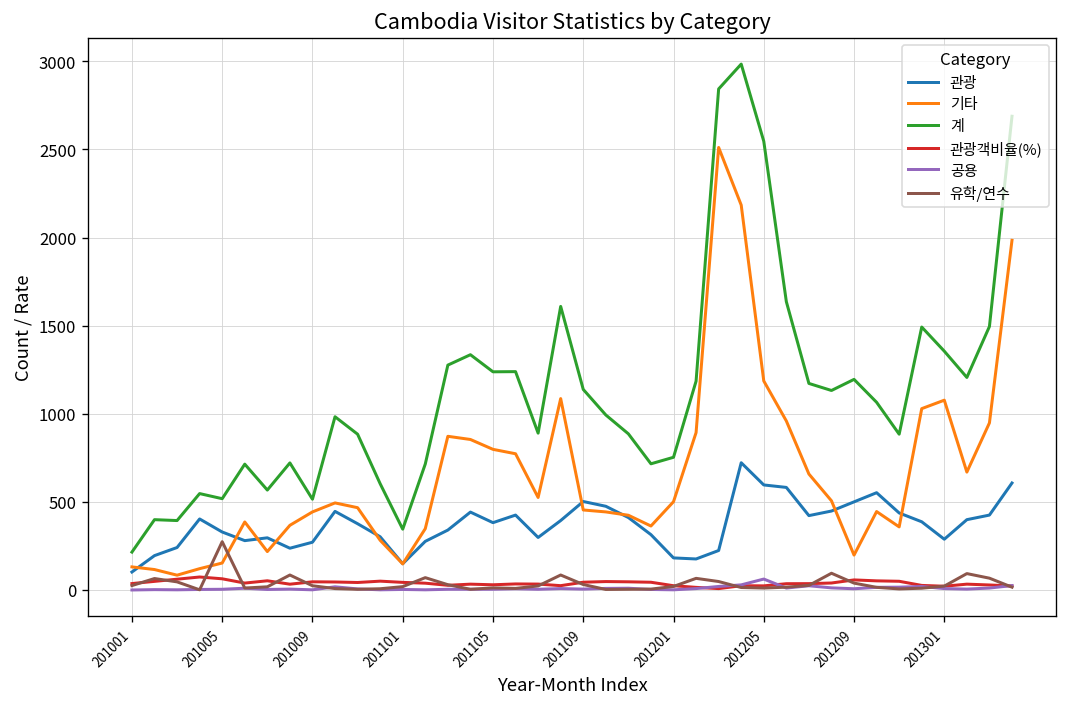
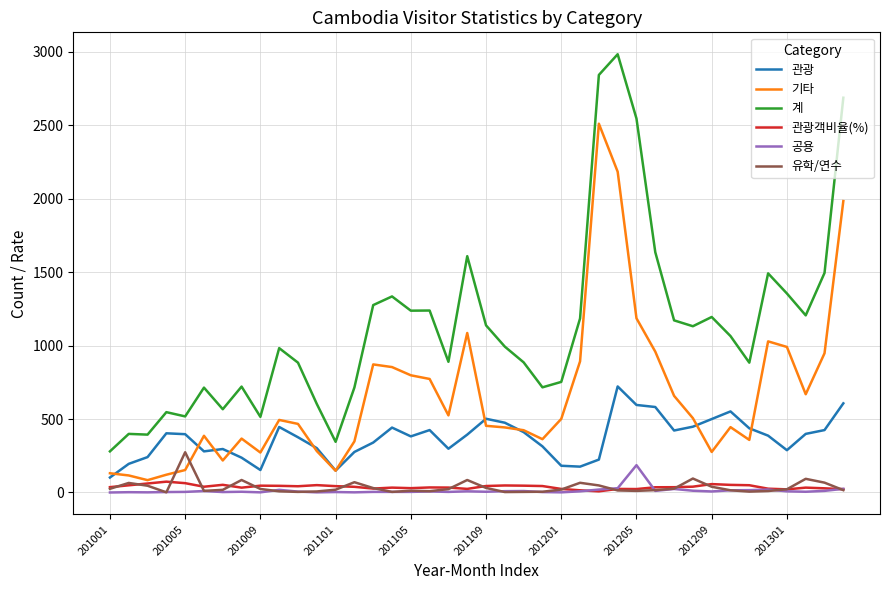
  {
    "관광": {
      "201001": 100,
-     "201005": 330,
-     "201009": 270,
+     "201005": 400,
+     "201009": 150,
      "201105": 380,
      "201109": 500,
      "201201": 180,
      "201205": 600,
      "201209": 500,
      "201301": 290
    },
    "기타": {
      "201001": 130,
      "201005": 150,
-     "201009": 440,
+     "201009": 270,
      "201105": 800,
      "201109": 450,
      "201201": 500,
      "201205": 1190,
-     "201209": 200,
-     "201301": 1080
+     "201209": 280,
+     "201301": 990
    },
    "계": {
-     "201001": 220,
+     "201001": 280,
      "201005": 520,
      "201009": 520,
      "201101": 350,
      "201105": 1240,
      "201109": 1140,
      "201201": 750,
      "201205": 2550,
      "201209": 1200,
      "201301": 1360
    },
    "관광객비율(%)": {
      "201005": 60,
      "201009": 50,
      "201101": 40,
      "201209": 60
    },
    "공용": {
      "201001": 0,
      "201005": 0,
      "201009": 0,
      "201109": 10,
      "201201": 0,
-     "201205": 60,
+     "201205": 190,
      "201209": 10
    },
    "유학/연수": {
      "201005": 270,
      "201009": 20,
      "201209": 40
    }
  }
